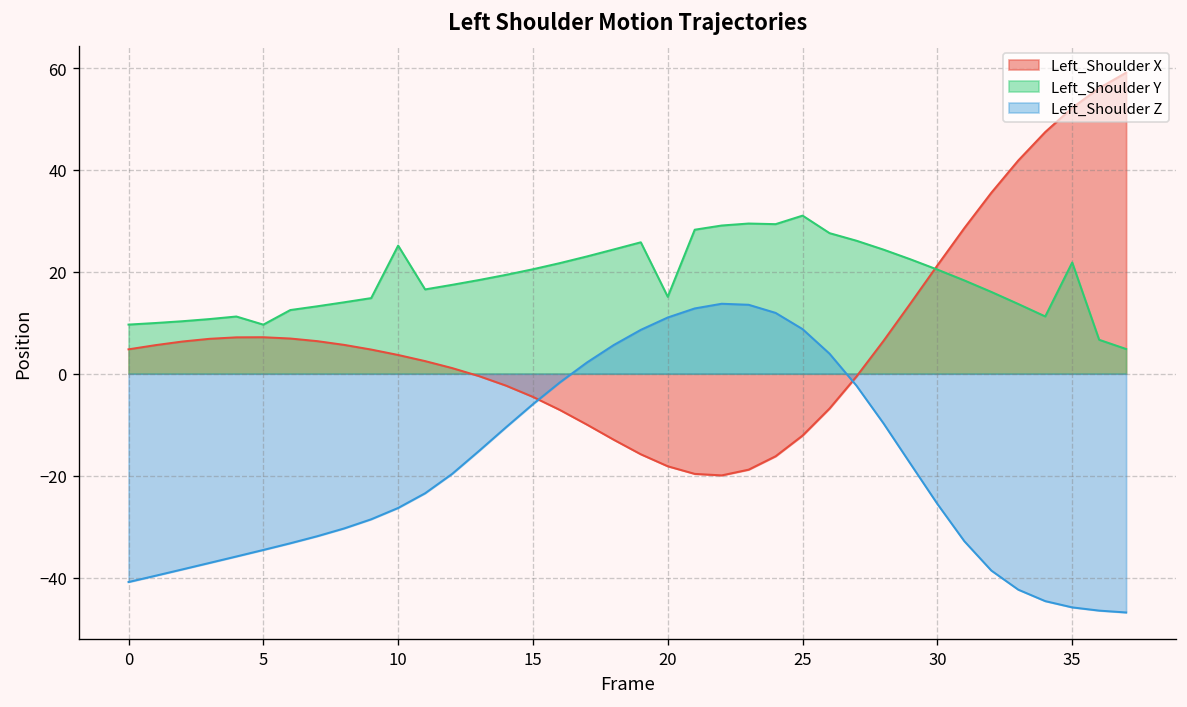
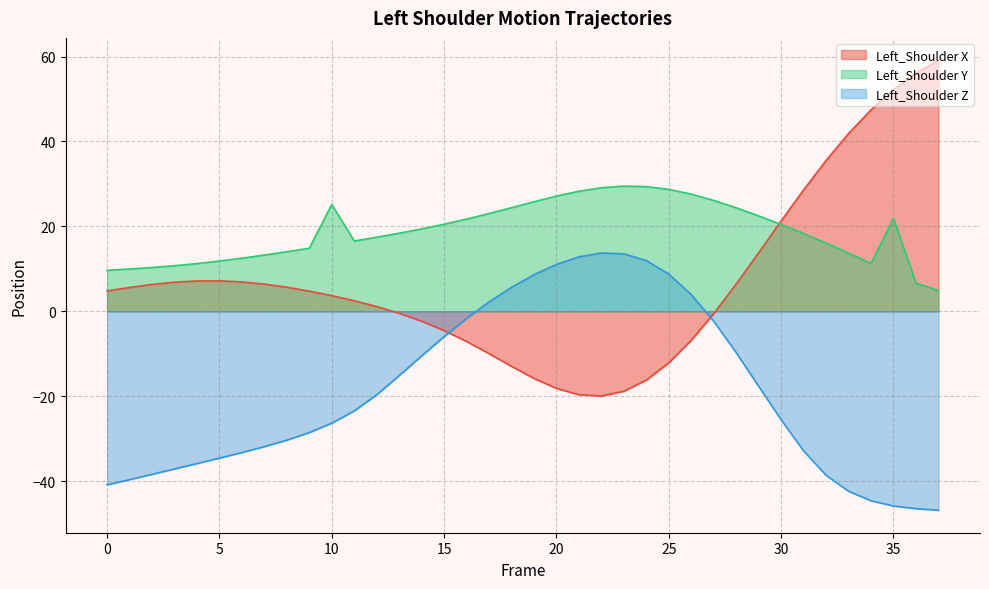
  {
    "Left_Shoulder Y": {
      "0": 10,
-     "5": 10,
+     "5": 12,
      "10": 25,
      "15": 21,
-     "20": 15,
-     "25": 31,
+     "20": 27,
+     "25": 29,
      "30": 20,
      "35": 22
    }
  }
